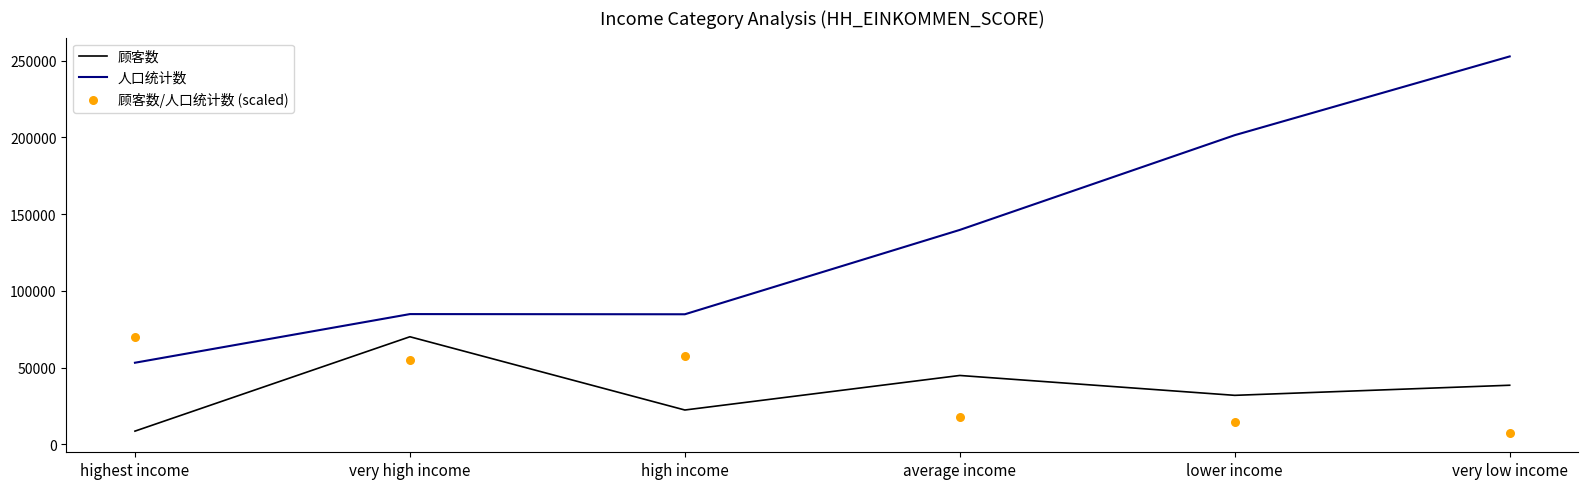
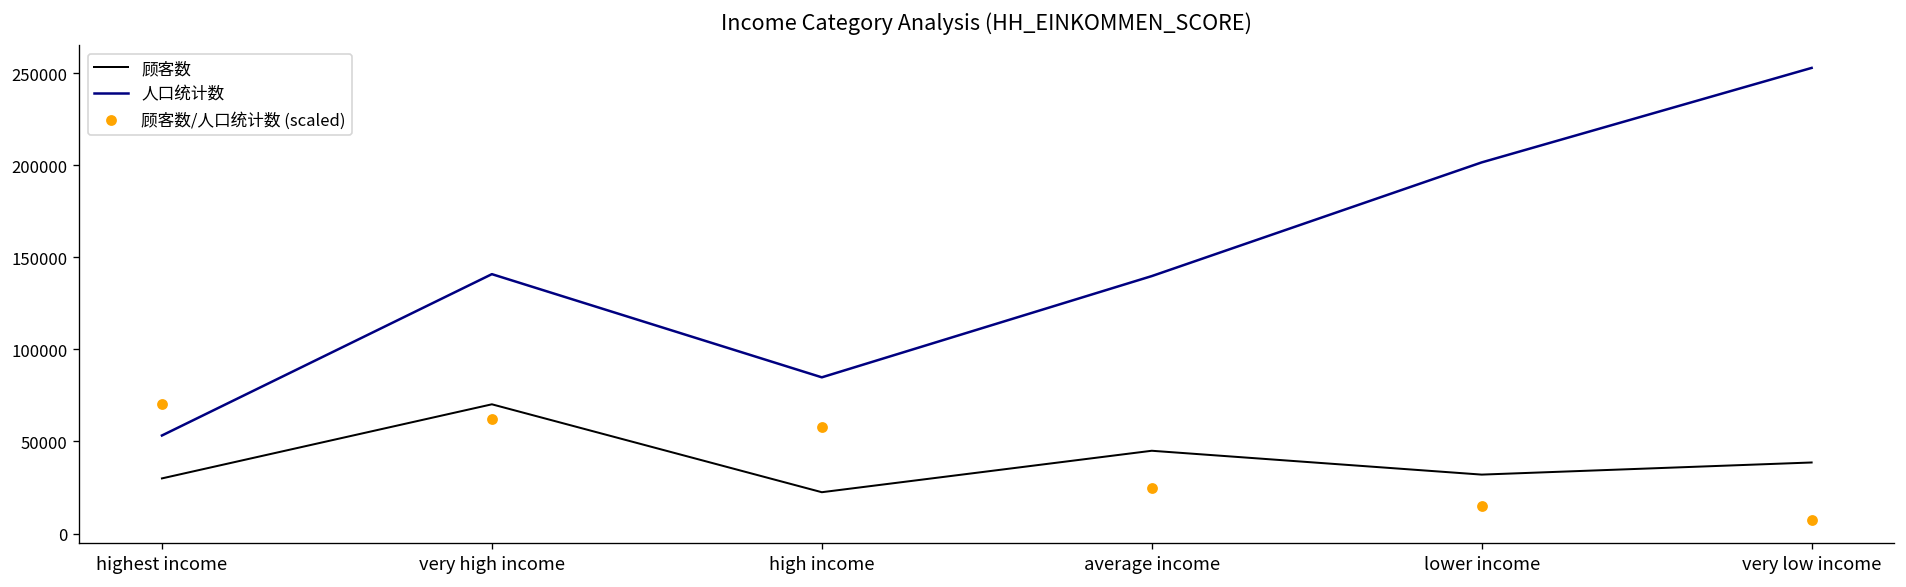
  {
    "顾客数": {
-     "highest income": 9000,
+     "highest income": 30000,
      "very high income": 70000,
      "high income": 22000,
      "average income": 45000,
      "lower income": 32000,
      "very low income": 39000
    },
    "顾客数/人口统计数 (scaled)": {
-     "very high income": 55000,
-     "average income": 18000
+     "very high income": 62000,
+     "average income": 25000
    },
    "人口统计数": {
      "highest income": 53000,
-     "very high income": 85000,
+     "very high income": 141000,
      "high income": 85000,
      "average income": 140000,
      "lower income": 201000,
      "very low income": 253000
    }
  }
